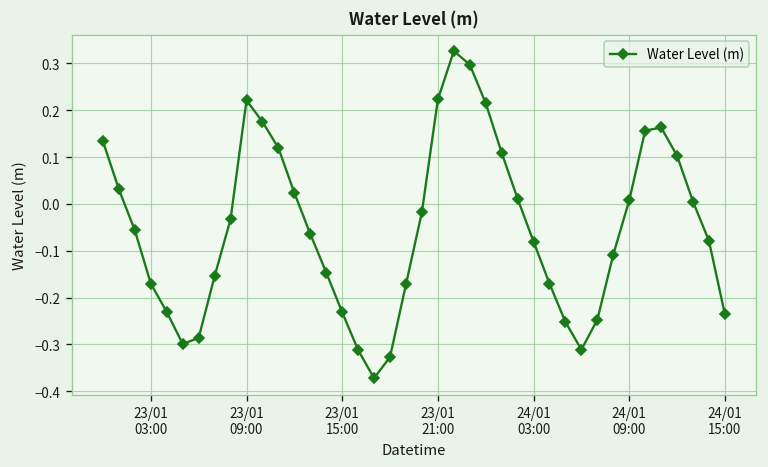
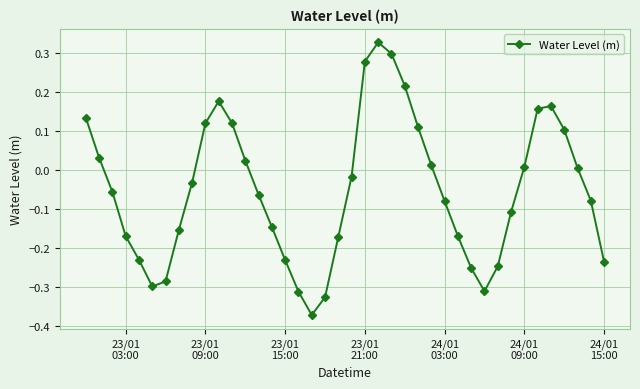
  {
    "23/01 03:00": -0.17,
-   "23/01 09:00": 0.22,
+   "23/01 09:00": 0.12,
    "23/01 15:00": -0.23,
-   "23/01 21:00": 0.22,
+   "23/01 21:00": 0.28,
    "24/01 03:00": -0.08,
    "24/01 09:00": 0.01,
    "24/01 15:00": -0.24
  }
